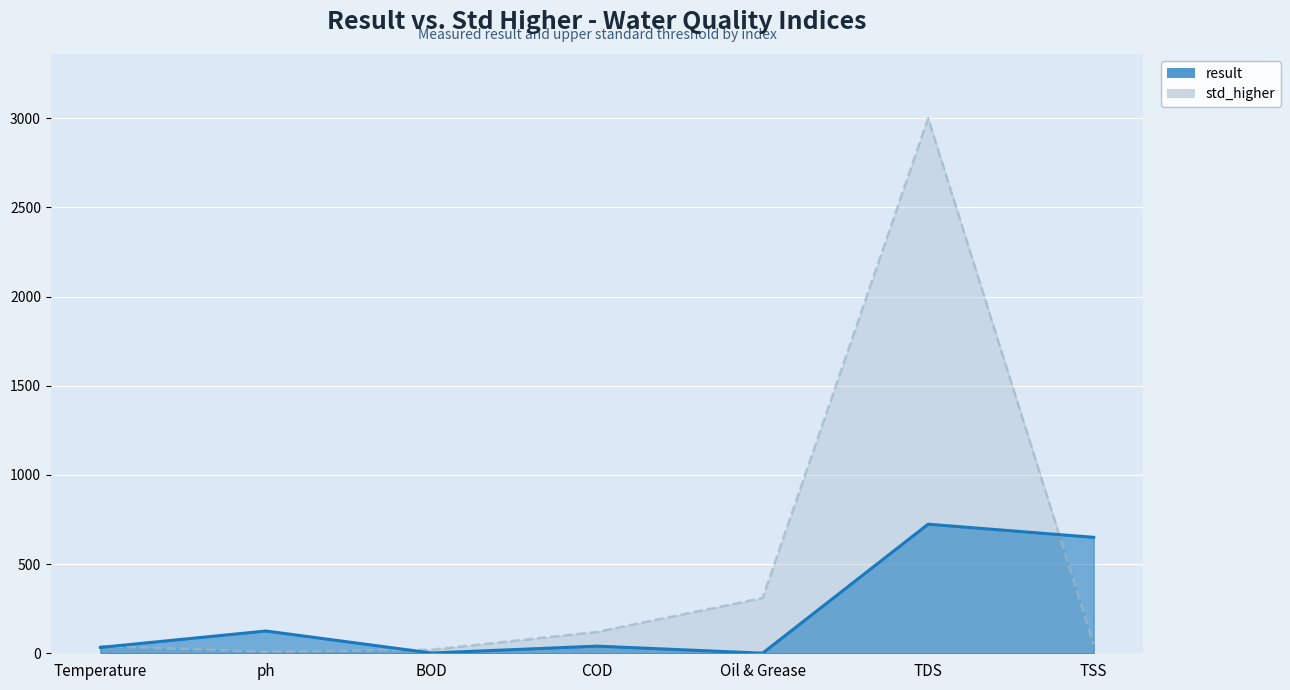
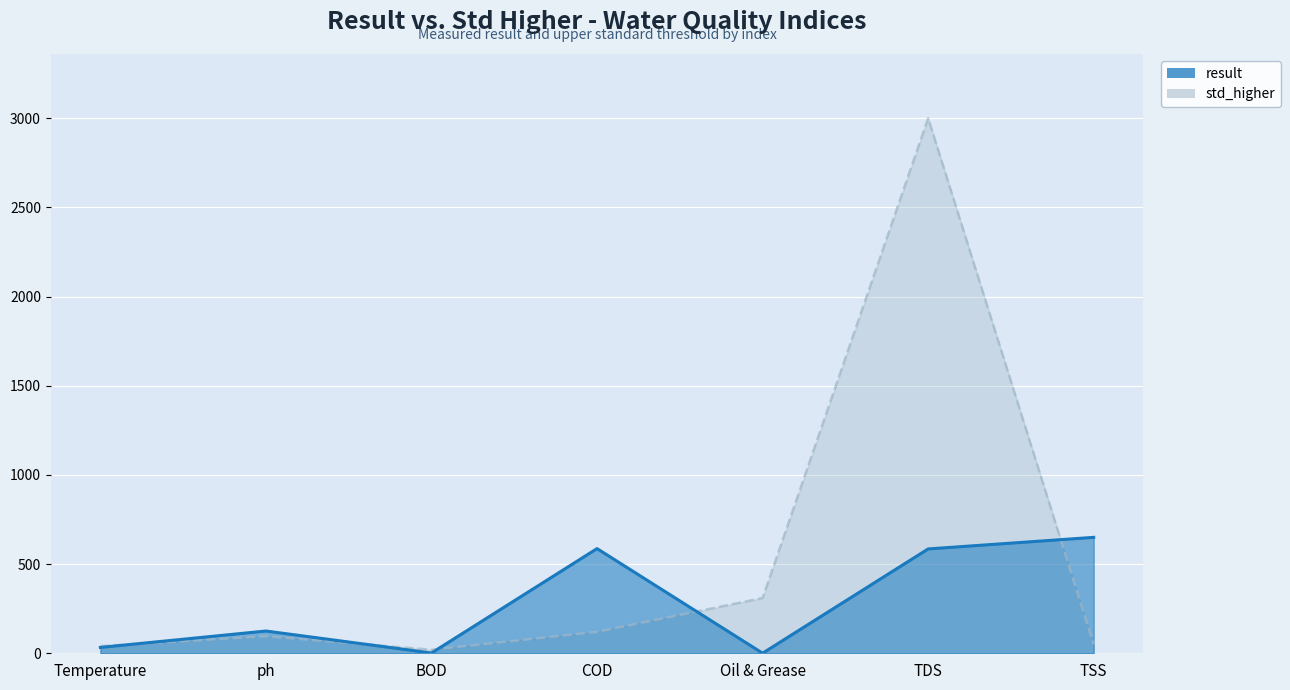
  {
    "std_higher": {
-     "ph": 10,
+     "ph": 100,
      "BOD": 20,
      "COD": 120,
      "Oil & Grease": 310,
      "TDS": 3000,
      "TSS": 50
    },
    "result": {
      "ph": 120,
      "BOD": 0,
-     "COD": 40,
+     "COD": 590,
      "Oil & Grease": 0,
-     "TDS": 720,
+     "TDS": 590,
      "TSS": 650
    }
  }
